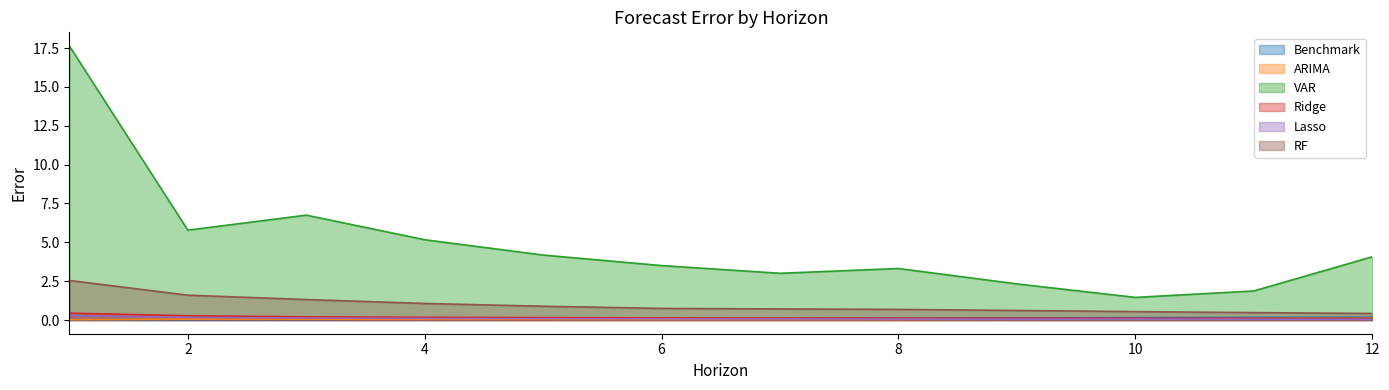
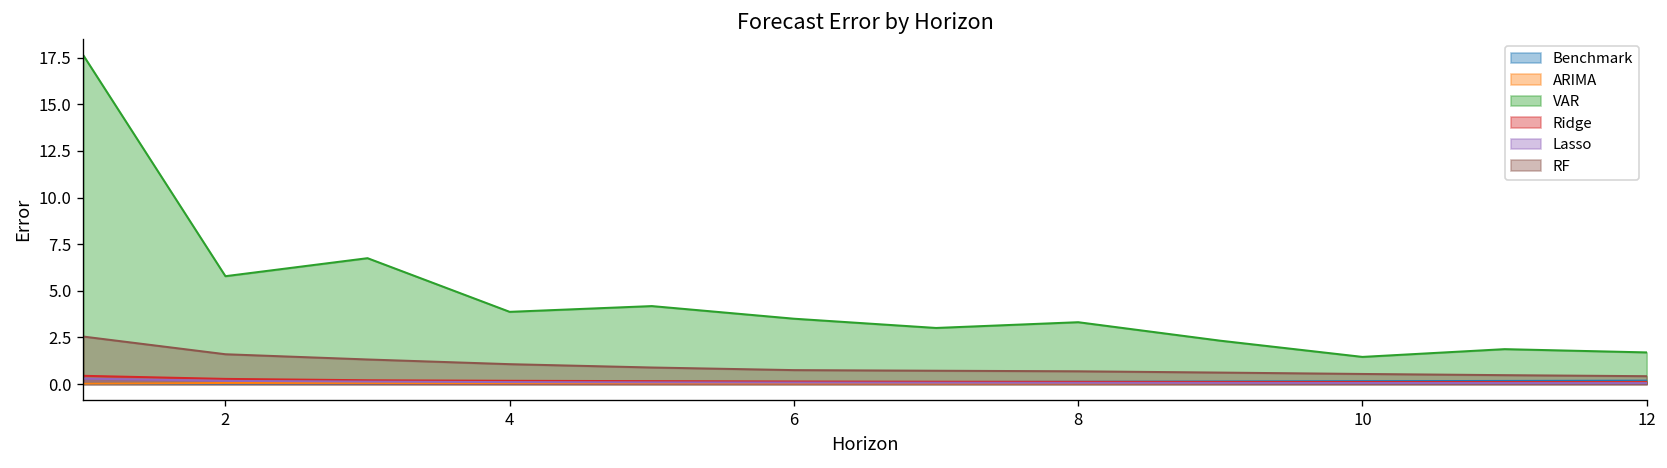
  {
    "VAR": {
      "2": 5.8,
-     "4": 5.2,
+     "4": 3.9,
      "6": 3.5,
      "8": 3.3,
      "10": 1.5,
-     "12": 4.1
+     "12": 1.7
    }
  }
